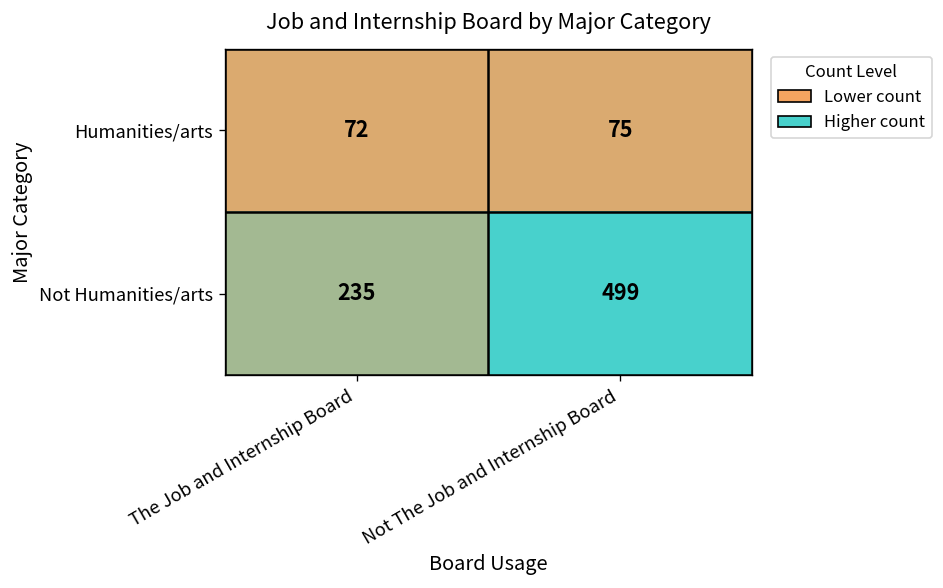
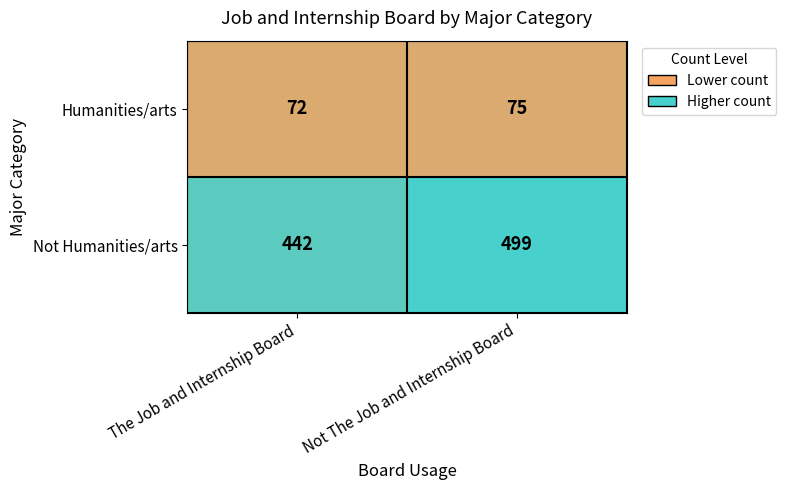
  {
    "Humanities/arts": {
      "The Job and Internship Board": 72,
      "Not The Job and Internship Board": 75
    },
    "Not Humanities/arts": {
-     "The Job and Internship Board": 235,
+     "The Job and Internship Board": 442,
      "Not The Job and Internship Board": 499
    }
  }
